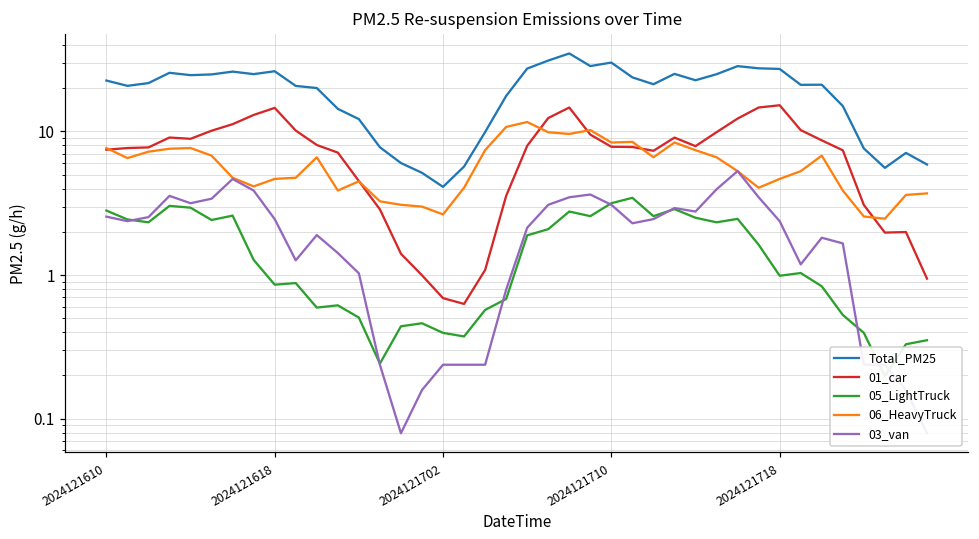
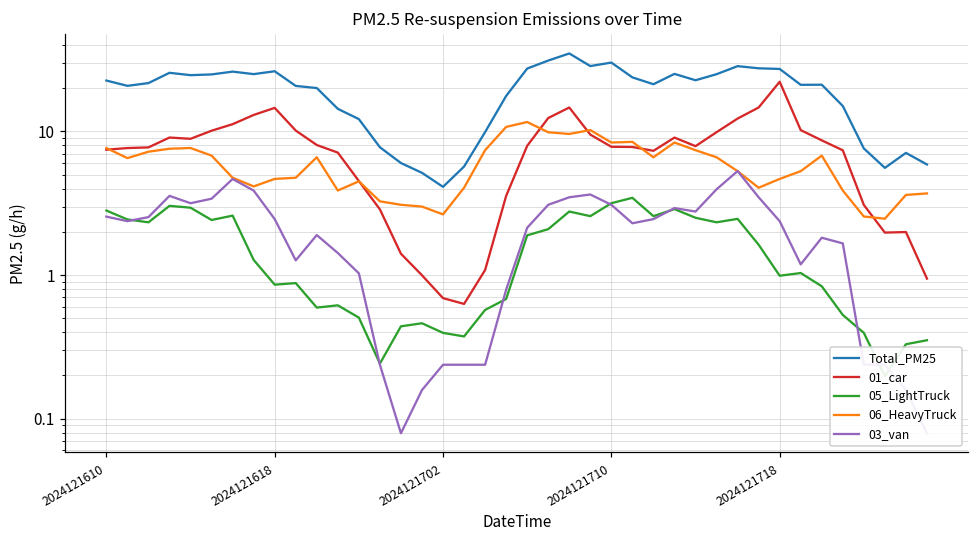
  {
    "Total_PM25": {
      "2024121610": 23,
      "2024121618": 26,
      "2024121702": 4,
      "2024121710": 30,
      "2024121718": 27
    },
    "01_car": {
      "2024121618": 15,
      "2024121702": 0.7,
      "2024121710": 8,
-     "2024121718": 15
+     "2024121718": 22
    },
    "05_LightTruck": {
      "2024121610": 2.8,
      "2024121618": 0.9,
      "2024121702": 0.40,
      "2024121718": 1
    },
    "06_HeavyTruck": {
      "2024121618": 4.7,
      "2024121702": 2.6,
      "2024121710": 8,
      "2024121718": 4.7
    },
    "03_van": {
      "2024121610": 2.6,
      "2024121618": 2.5,
      "2024121702": 0.24,
      "2024121718": 2.4
    }
  }
